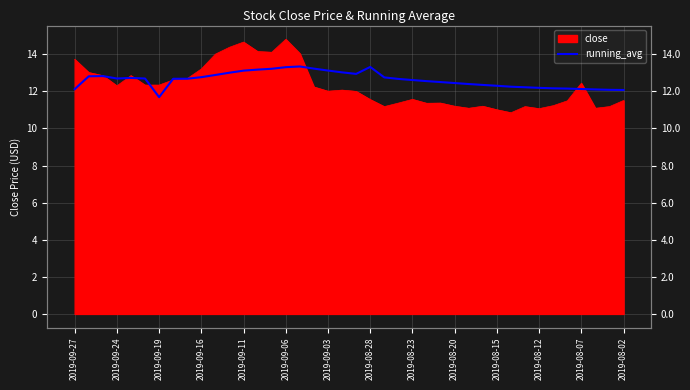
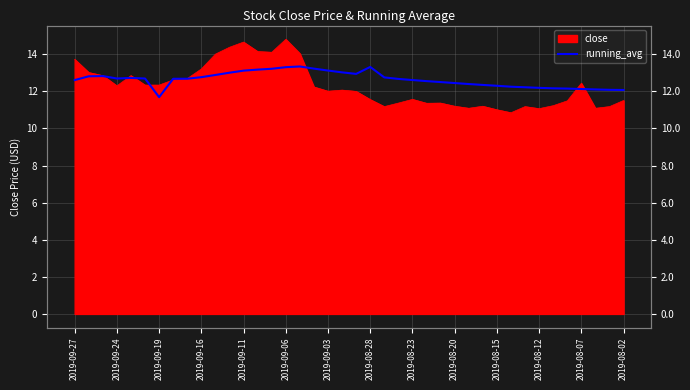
  {
    "close": {
      "2019-09-27": 13.7,
      "2019-09-24": 12.3,
      "2019-09-19": 12.3,
      "2019-09-16": 13.2,
      "2019-09-11": 14.7,
      "2019-09-06": 14.8,
      "2019-09-03": 12.0,
      "2019-08-28": 11.6,
      "2019-08-23": 11.6,
      "2019-08-20": 11.2,
      "2019-08-15": 11.0,
      "2019-08-12": 11.1,
      "2019-08-07": 12.4,
      "2019-08-02": 11.5
    },
    "running_avg": {
-     "2019-09-27": 12.1,
+     "2019-09-27": 12.6,
      "2019-09-24": 12.7,
      "2019-09-19": 11.7,
      "2019-09-16": 12.8,
      "2019-09-11": 13.1,
      "2019-09-06": 13.3,
      "2019-09-03": 13.1,
      "2019-08-28": 13.3,
      "2019-08-23": 12.6,
      "2019-08-20": 12.5,
      "2019-08-15": 12.3,
      "2019-08-12": 12.2,
      "2019-08-07": 12.1,
      "2019-08-02": 12.1
    }
  }
